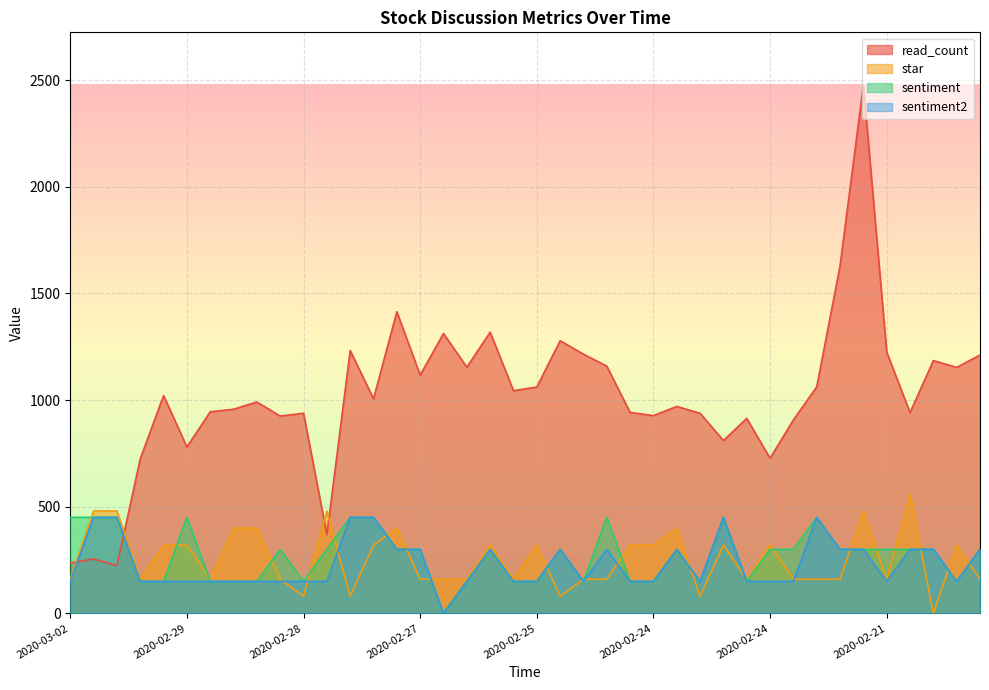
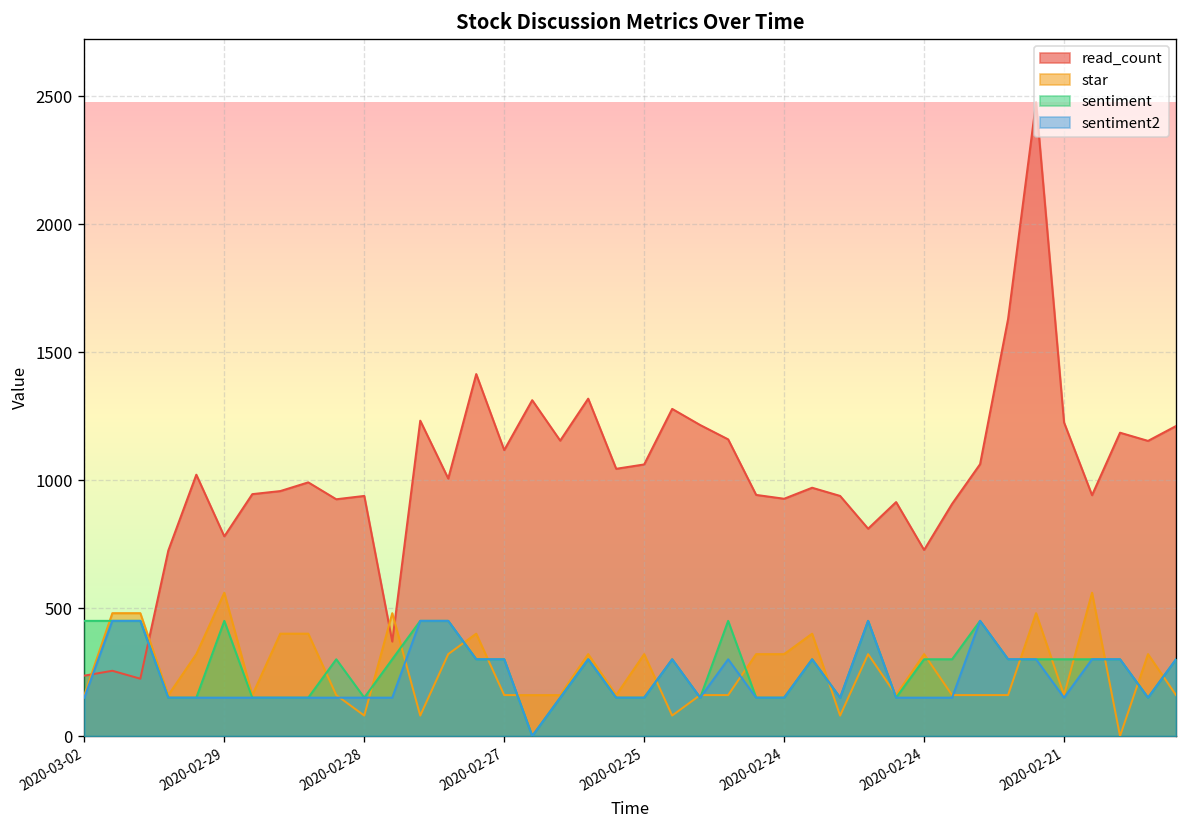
  {
    "read_count": {
      "2020-02-29": 780
    },
    "star": {
-     "2020-02-29": 320
+     "2020-02-29": 560
    },
    "sentiment": {
      "2020-02-29": 450
    },
    "sentiment2": {
      "2020-02-29": 150
    }
  }
